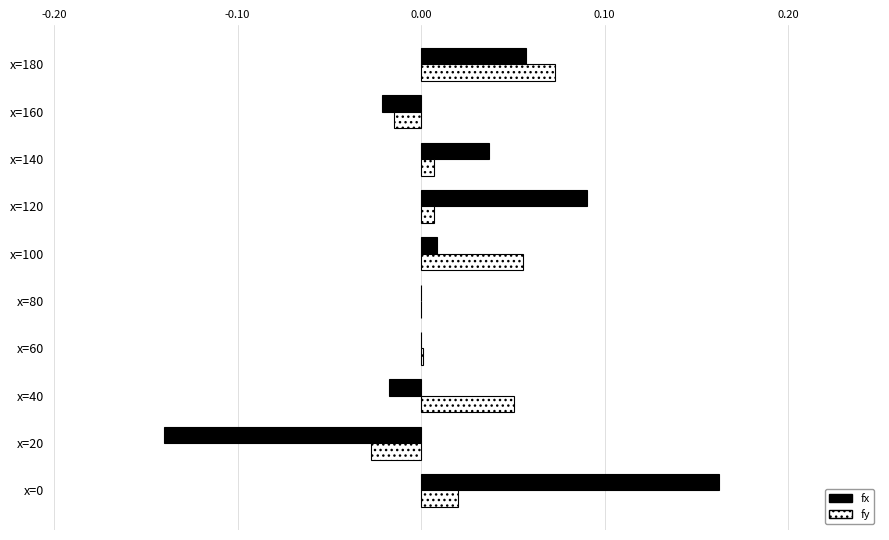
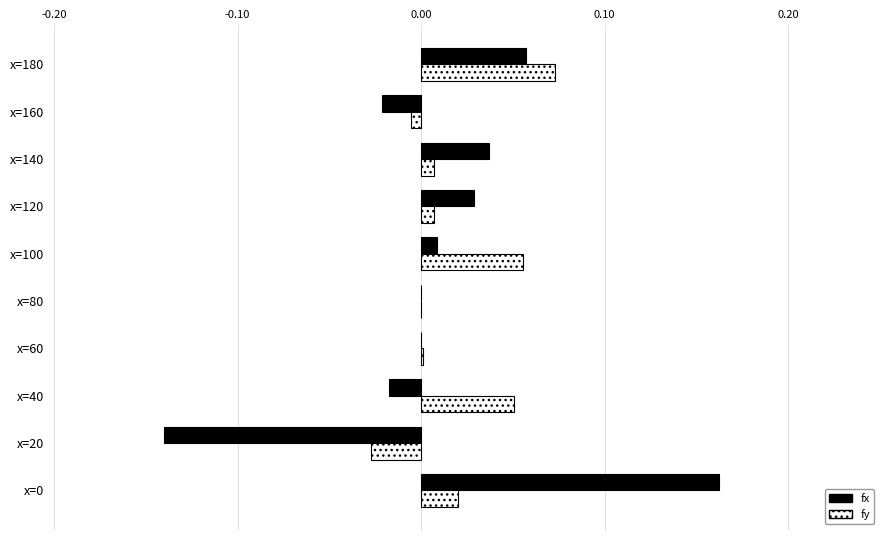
  {
    "fx": {
      "x=180": 0.057,
      "x=160": -0.021,
      "x=140": 0.037,
-     "x=120": 0.090,
+     "x=120": 0.029,
      "x=100": 0.009,
      "x=40": -0.018,
      "x=20": -0.140,
      "x=0": 0.162
    },
    "fy": {
      "x=180": 0.073,
-     "x=160": -0.015,
+     "x=160": -0.005,
      "x=140": 0.007,
      "x=120": 0.007,
      "x=100": 0.056,
      "x=40": 0.051,
      "x=20": -0.027,
      "x=0": 0.020
    }
  }
